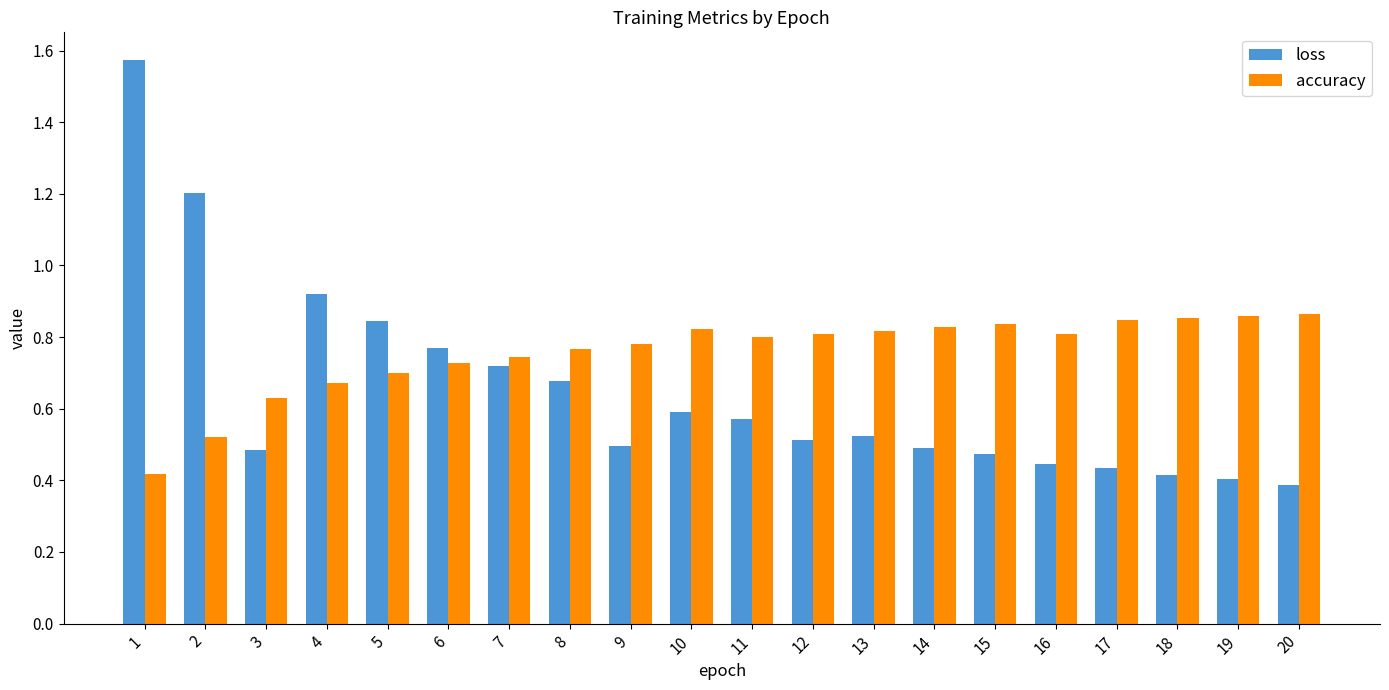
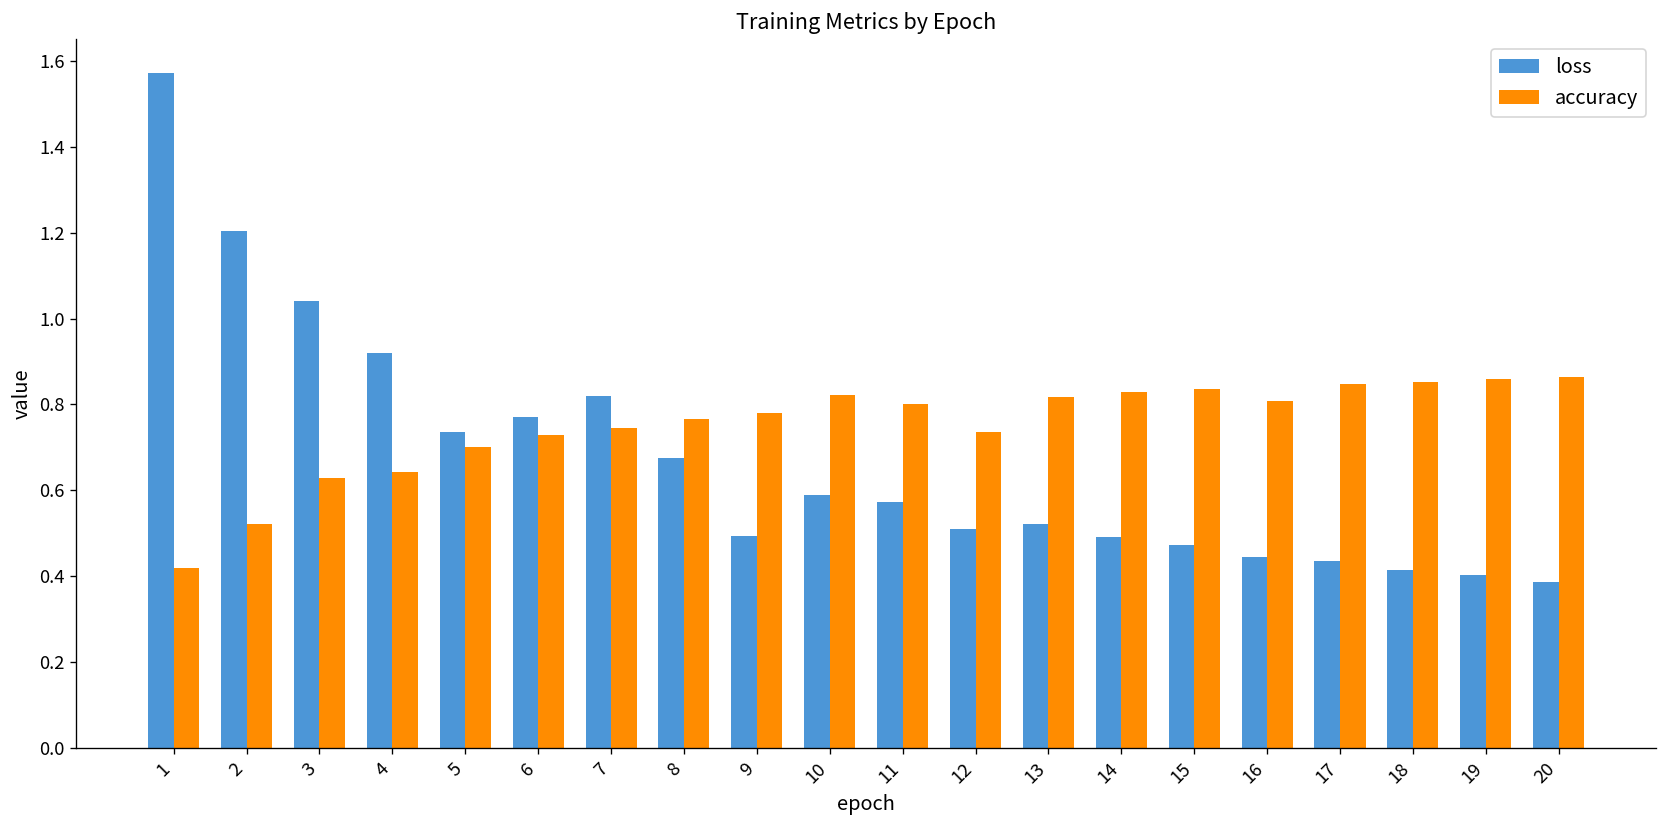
  {
    "loss": {
      "1": 1.57,
      "2": 1.20,
-     "3": 0.49,
+     "3": 1.04,
      "4": 0.92,
-     "5": 0.85,
+     "5": 0.74,
      "6": 0.77,
-     "7": 0.72,
+     "7": 0.82,
      "8": 0.68,
      "9": 0.50,
      "10": 0.59,
      "11": 0.57,
      "12": 0.51,
      "13": 0.52,
      "14": 0.49,
      "15": 0.47,
      "16": 0.45,
      "17": 0.43,
      "18": 0.41,
      "19": 0.40,
      "20": 0.39
    },
    "accuracy": {
      "1": 0.42,
      "2": 0.52,
      "3": 0.63,
-     "4": 0.67,
+     "4": 0.64,
      "5": 0.70,
      "6": 0.73,
      "7": 0.75,
      "8": 0.77,
      "9": 0.78,
      "10": 0.82,
      "11": 0.80,
-     "12": 0.81,
+     "12": 0.74,
      "13": 0.82,
      "14": 0.83,
      "15": 0.84,
      "16": 0.81,
      "17": 0.85,
      "18": 0.85,
      "19": 0.86,
      "20": 0.86
    }
  }
